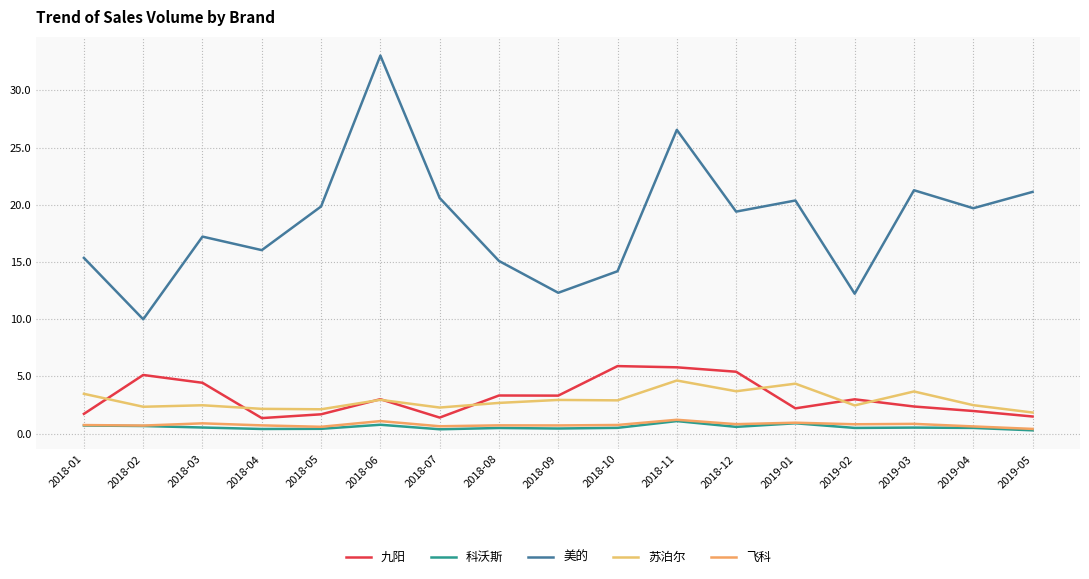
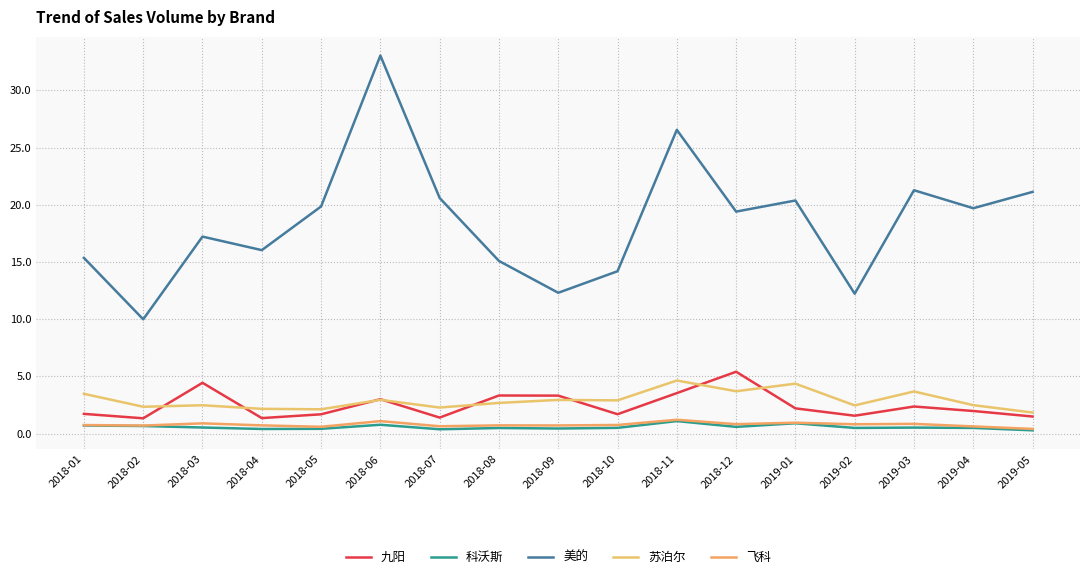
  {
    "九阳": {
      "2018-01": 1.7,
-     "2018-02": 5.1,
+     "2018-02": 1.3,
      "2018-03": 4.4,
      "2018-04": 1.3,
      "2018-05": 1.7,
      "2018-07": 1.4,
      "2018-08": 3.3,
      "2018-09": 3.3,
-     "2018-10": 5.9,
-     "2018-11": 5.8,
+     "2018-10": 1.7,
+     "2018-11": 3.5,
      "2018-12": 5.4,
      "2019-01": 2.2,
-     "2019-02": 3.0,
+     "2019-02": 1.6,
      "2019-03": 2.4,
      "2019-04": 2.0,
      "2019-05": 1.5
    }
  }
